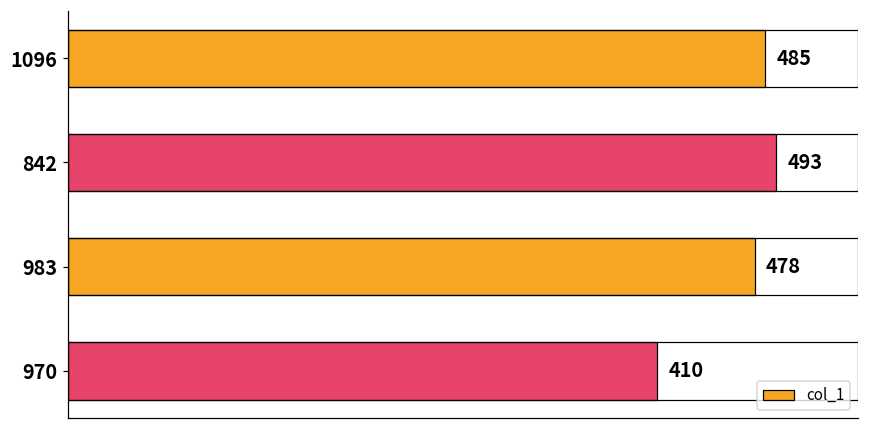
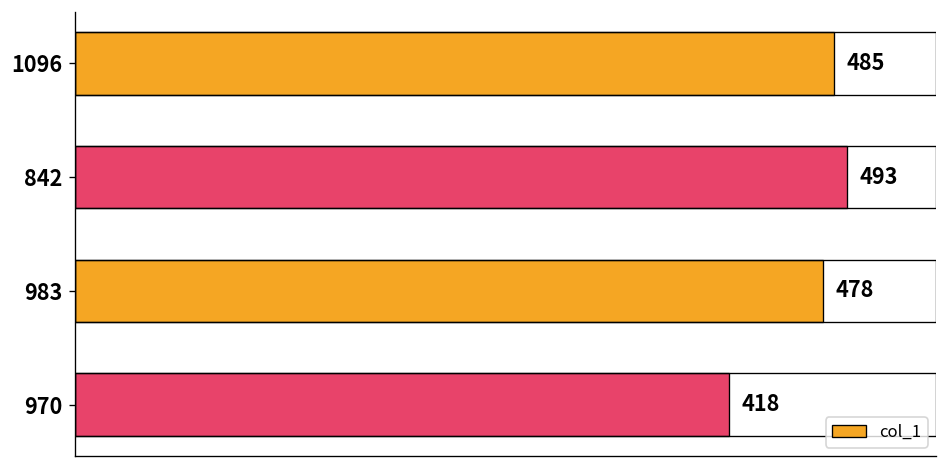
  {
    "1096": 485,
    "842": 493,
    "983": 478,
-   "970": 410
+   "970": 418
  }
